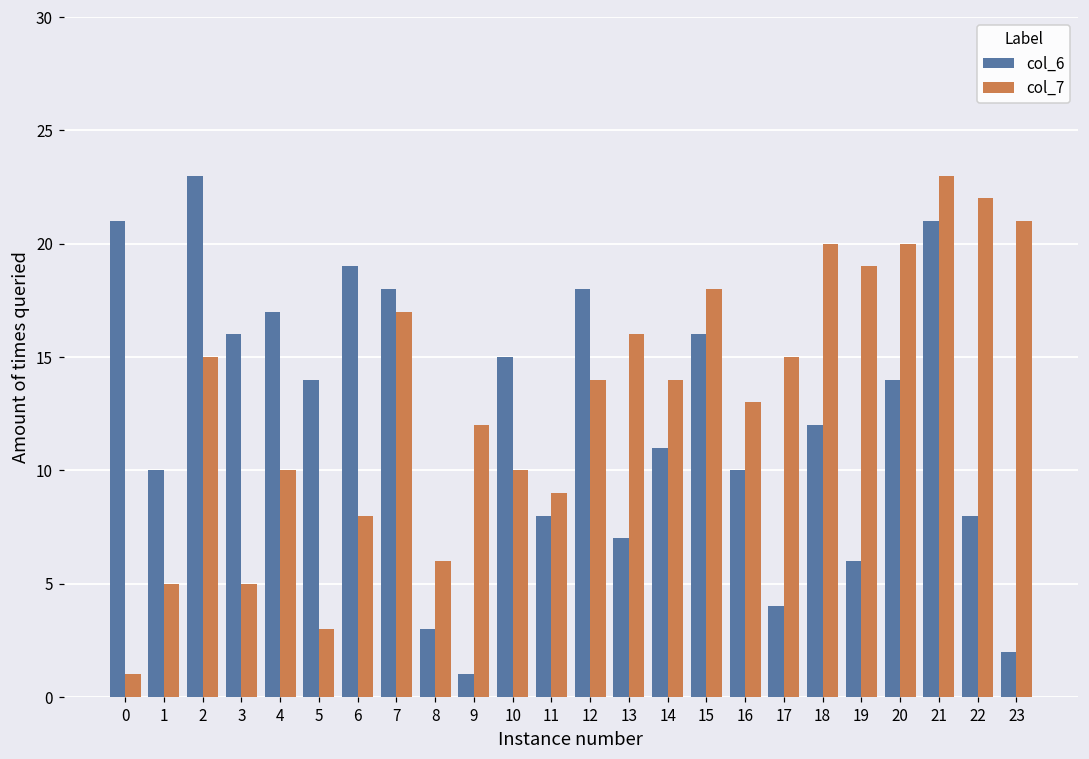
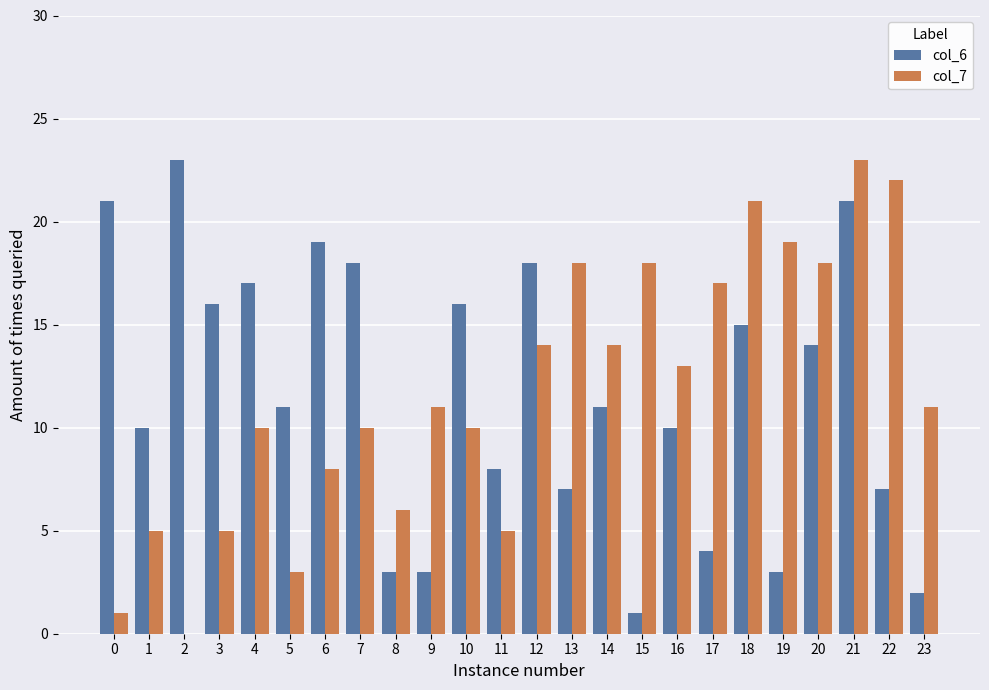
  {
    "col_6": {
      "0": 21,
      "1": 10,
      "2": 23,
      "3": 16,
      "4": 17,
-     "5": 14,
+     "5": 11,
      "6": 19,
      "7": 18,
      "8": 3,
-     "9": 1,
-     "10": 15,
+     "9": 3,
+     "10": 16,
      "11": 8,
      "12": 18,
      "13": 7,
      "14": 11,
-     "15": 16,
+     "15": 1,
      "16": 10,
      "17": 4,
-     "18": 12,
-     "19": 6,
+     "18": 15,
+     "19": 3,
      "20": 14,
      "21": 21,
-     "22": 8,
+     "22": 7,
      "23": 2
    },
    "col_7": {
      "0": 1,
      "1": 5,
-     "2": 15,
+     "2": 0,
      "3": 5,
      "4": 10,
      "5": 3,
      "6": 8,
-     "7": 17,
+     "7": 10,
      "8": 6,
-     "9": 12,
+     "9": 11,
      "10": 10,
-     "11": 9,
+     "11": 5,
      "12": 14,
-     "13": 16,
+     "13": 18,
      "14": 14,
      "15": 18,
      "16": 13,
-     "17": 15,
-     "18": 20,
+     "17": 17,
+     "18": 21,
      "19": 19,
-     "20": 20,
+     "20": 18,
      "21": 23,
      "22": 22,
-     "23": 21
+     "23": 11
    }
  }
